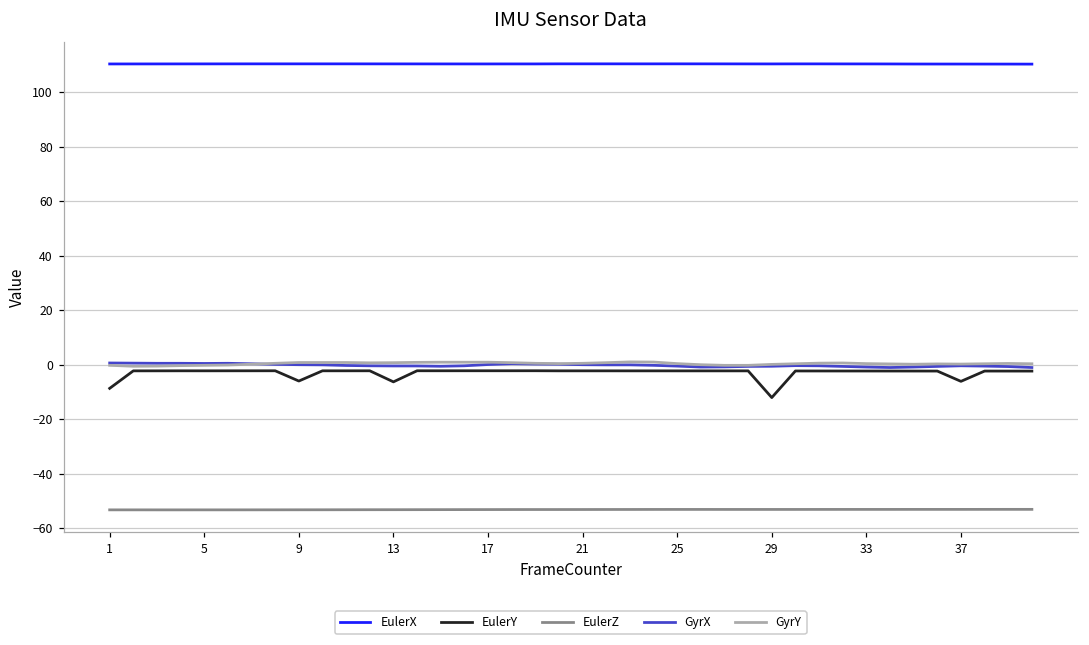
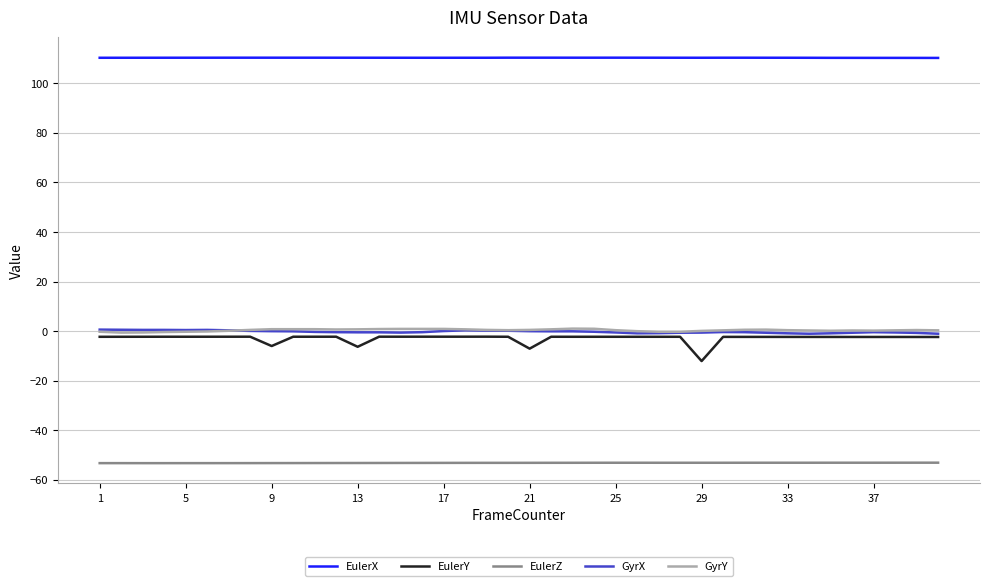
  {
    "EulerX": {
      "1": 110,
      "5": 110,
      "9": 110,
      "13": 110,
      "17": 110,
      "21": 110,
      "25": 110,
      "29": 110,
      "33": 110,
      "37": 110
    },
    "EulerY": {
-     "1": -9,
+     "1": -2,
      "5": -2,
      "9": -6,
      "13": -6,
      "17": -2,
-     "21": -2,
+     "21": -7,
      "25": -2,
      "29": -12,
      "33": -2,
-     "37": -6
+     "37": -2
    },
    "GyrX": {
      "13": 0,
      "33": -1
    }
  }
